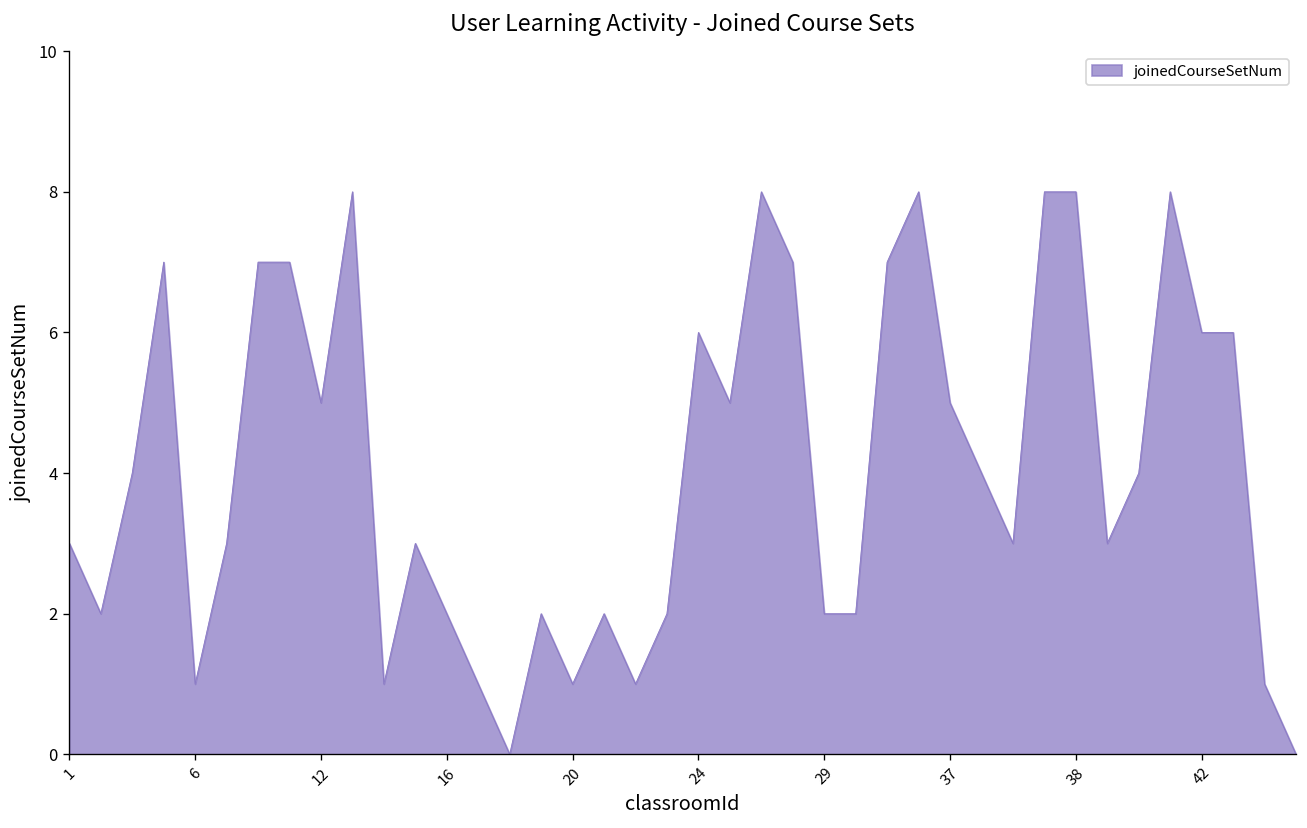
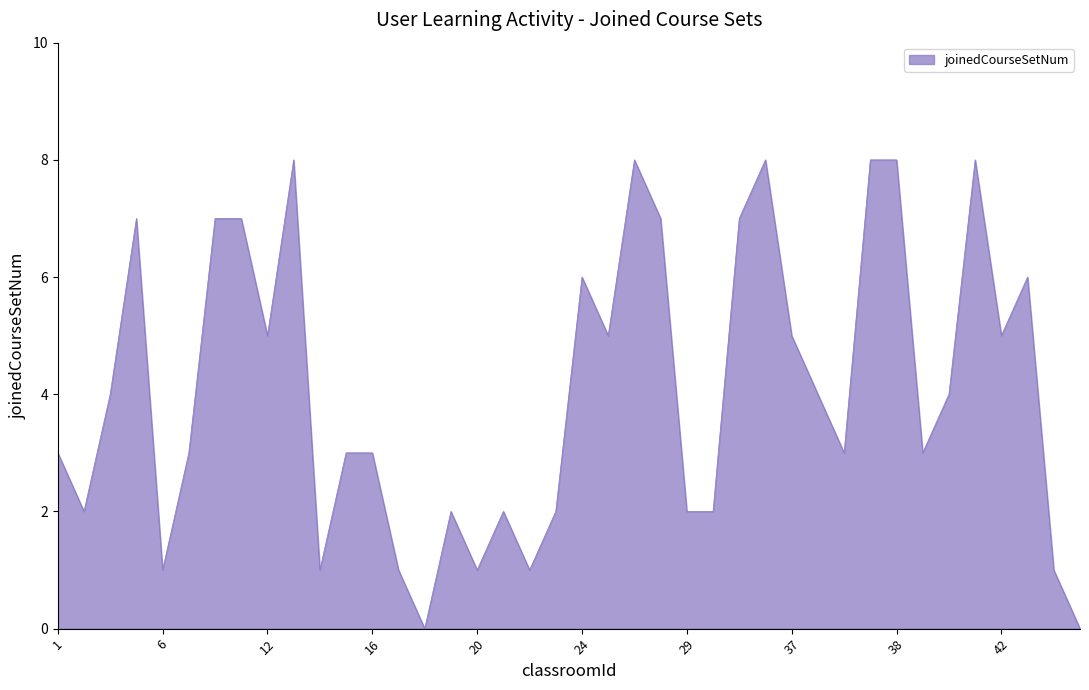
  {
    "12": 5,
-   "16": 2,
+   "16": 3,
    "20": 1,
    "24": 6,
-   "42": 6
+   "42": 5
  }
